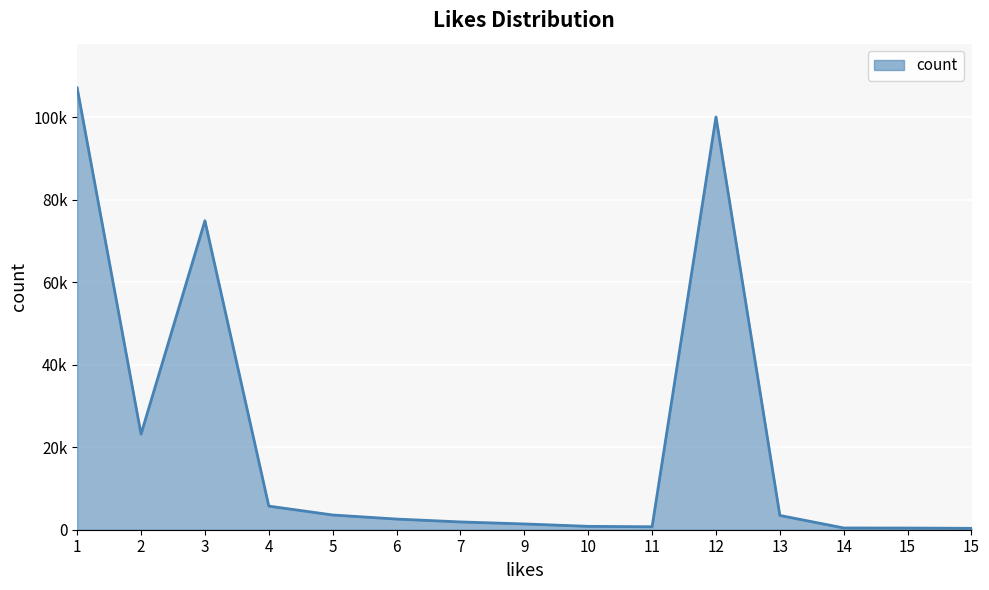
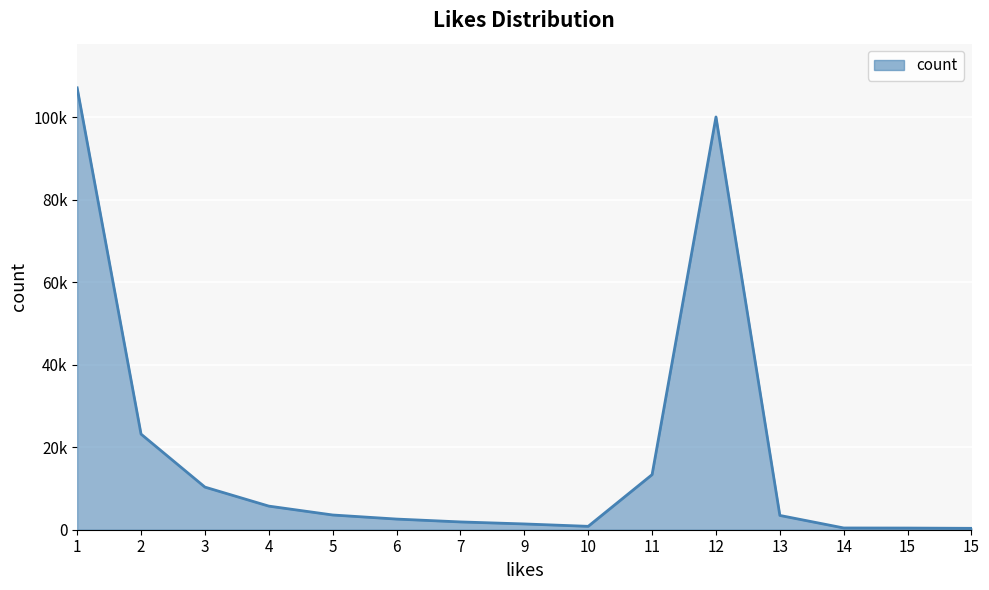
  {
    "1": 107000,
    "2": 23000,
-   "3": 75000,
+   "3": 10000,
    "4": 6000,
    "5": 4000,
    "6": 3000,
    "7": 2000,
    "9": 1000,
    "10": 1000,
-   "11": 1000,
+   "11": 13000,
    "12": 100000,
    "13": 3000,
    "14": 0
  }
